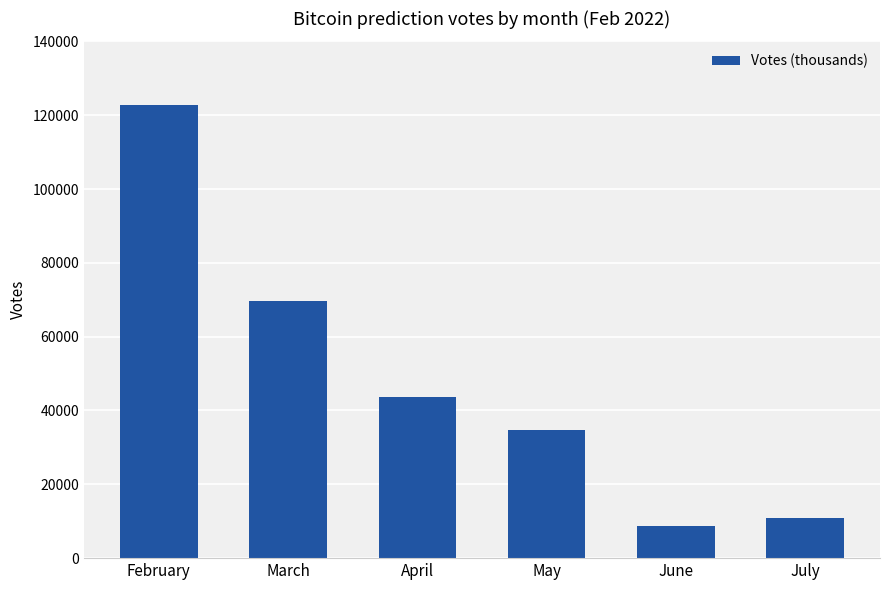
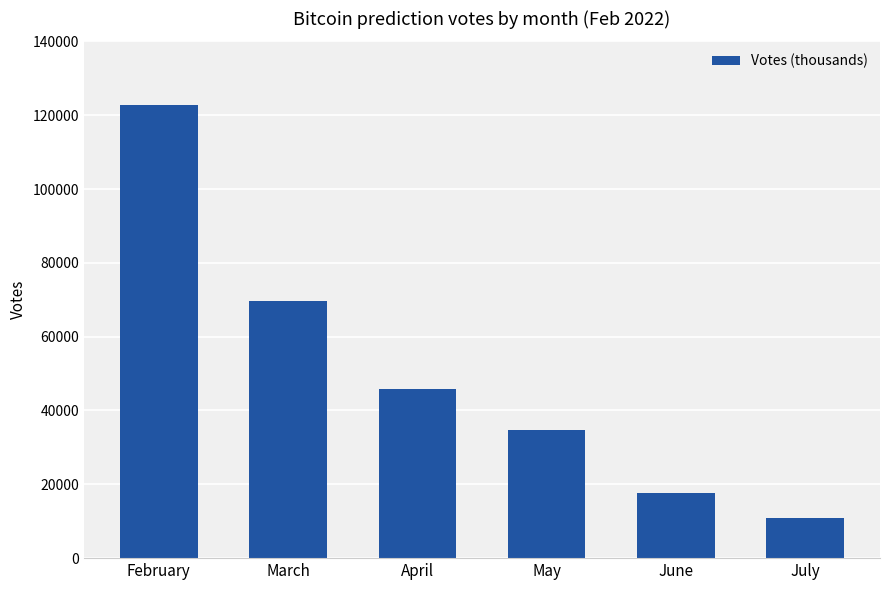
  {
    "February": 123000,
    "March": 70000,
-   "April": 44000,
+   "April": 46000,
    "May": 35000,
-   "June": 9000,
+   "June": 18000,
    "July": 11000
  }
